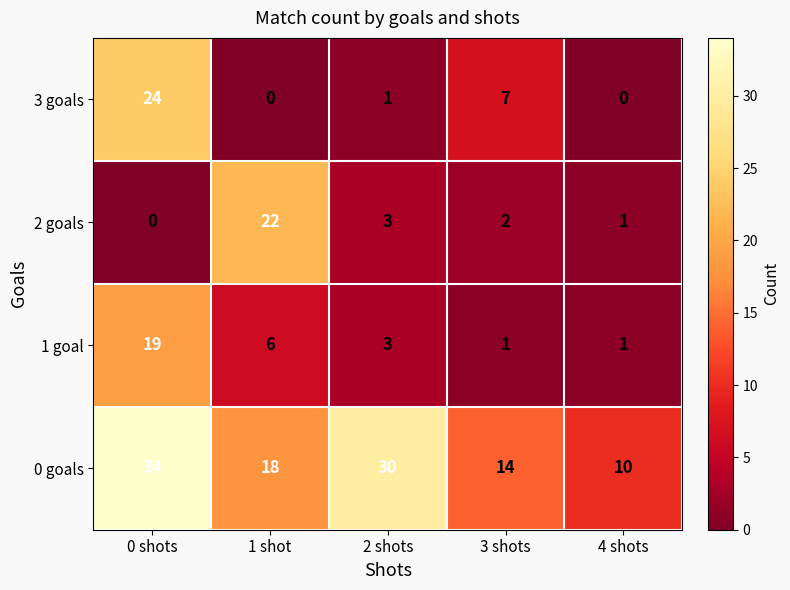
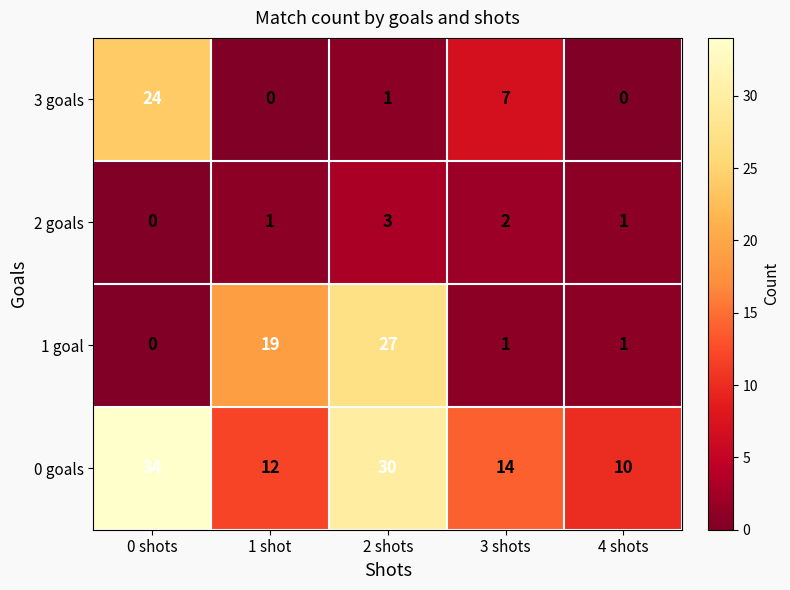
  {
    "3 goals": {
      "0 shots": 24,
      "1 shot": 0,
      "2 shots": 1,
      "3 shots": 7,
      "4 shots": 0
    },
    "2 goals": {
      "0 shots": 0,
-     "1 shot": 22,
+     "1 shot": 1,
      "2 shots": 3,
      "3 shots": 2,
      "4 shots": 1
    },
    "1 goal": {
-     "0 shots": 19,
-     "1 shot": 6,
-     "2 shots": 3,
+     "0 shots": 0,
+     "1 shot": 19,
+     "2 shots": 27,
      "3 shots": 1,
      "4 shots": 1
    },
    "0 goals": {
      "0 shots": 34,
-     "1 shot": 18,
+     "1 shot": 12,
      "2 shots": 30,
      "3 shots": 14,
      "4 shots": 10
    }
  }
